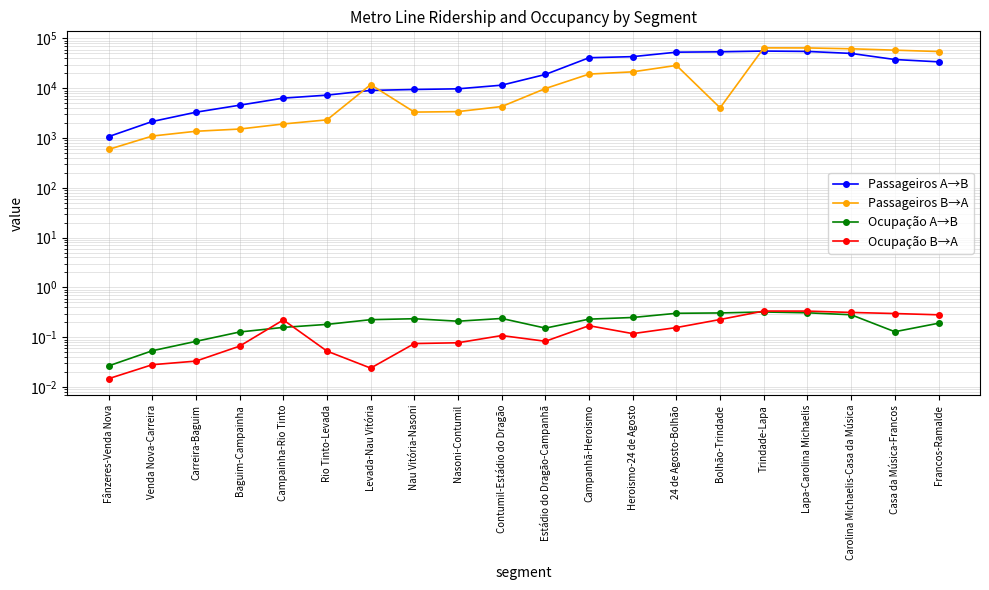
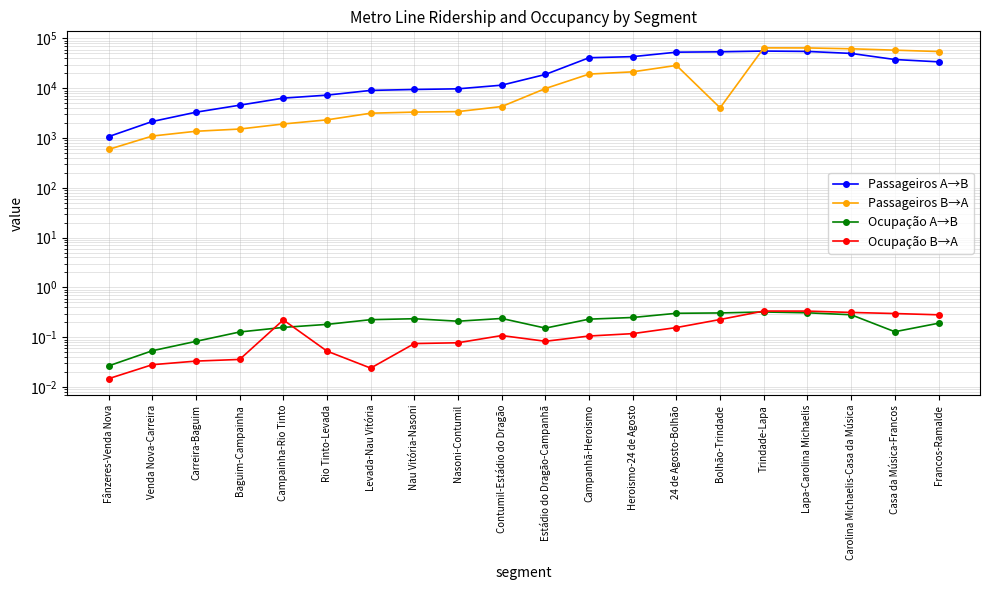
  {
    "Passageiros A→B": {
      "Fânzeres-Venda Nova": 1100,
      "Venda Nova-Carreira": 2200,
      "Carreira-Baguim": 3000,
      "Baguim-Campainha": 5000,
      "Campainha-Rio Tinto": 6000,
      "Rio Tinto-Levada": 7000,
      "Levada-Nau Vitória": 9000,
      "Nau Vitória-Nasoni": 9000,
      "Nasoni-Contumil": 10000,
      "Contumil-Estádio do Dragão": 12000,
      "Estádio do Dragão-Campanhã": 19000,
      "Campanhã-Heroismo": 40000,
      "Heroismo-24 de Agosto": 40000,
      "24 de Agosto-Bolhão": 50000,
      "Bolhão-Trindade": 50000,
      "Trindade-Lapa": 60000,
      "Lapa-Carolina Michaelis": 50000,
      "Carolina Michaelis-Casa da Música": 50000,
      "Casa da Música-Francos": 40000,
      "Francos-Ramalde": 30000
    },
    "Passageiros B→A": {
      "Fânzeres-Venda Nova": 600,
      "Venda Nova-Carreira": 1100,
      "Carreira-Baguim": 1400,
      "Baguim-Campainha": 1500,
      "Campainha-Rio Tinto": 1900,
      "Rio Tinto-Levada": 2000,
-     "Levada-Nau Vitória": 12000,
+     "Levada-Nau Vitória": 3000,
      "Nau Vitória-Nasoni": 3000,
      "Nasoni-Contumil": 3000,
      "Contumil-Estádio do Dragão": 4000,
      "Estádio do Dragão-Campanhã": 10000,
      "Campanhã-Heroismo": 19000,
      "Heroismo-24 de Agosto": 21000,
      "24 de Agosto-Bolhão": 30000,
      "Bolhão-Trindade": 4000,
      "Trindade-Lapa": 60000,
      "Lapa-Carolina Michaelis": 60000,
      "Carolina Michaelis-Casa da Música": 60000,
      "Casa da Música-Francos": 60000,
      "Francos-Ramalde": 50000
    },
    "Ocupação A→B": {
      "Fânzeres-Venda Nova": 0.03,
      "Venda Nova-Carreira": 0.05,
      "Carreira-Baguim": 0.08,
      "Baguim-Campainha": 0.13,
      "Campainha-Rio Tinto": 0.16,
      "Rio Tinto-Levada": 0.18,
      "Levada-Nau Vitória": 0.2,
      "Nau Vitória-Nasoni": 0.2,
      "Nasoni-Contumil": 0.21,
      "Contumil-Estádio do Dragão": 0.2,
      "Estádio do Dragão-Campanhã": 0.15,
      "Campanhã-Heroismo": 0.2,
      "Heroismo-24 de Agosto": 0.2,
      "24 de Agosto-Bolhão": 0.3,
      "Bolhão-Trindade": 0.3,
      "Casa da Música-Francos": 0.13,
      "Francos-Ramalde": 0.19
    },
    "Ocupação B→A": {
      "Fânzeres-Venda Nova": 0.015,
      "Venda Nova-Carreira": 0.03,
      "Carreira-Baguim": 0.03,
-     "Baguim-Campainha": 0.07,
+     "Baguim-Campainha": 0.04,
      "Campainha-Rio Tinto": 0.2,
      "Rio Tinto-Levada": 0.05,
      "Levada-Nau Vitória": 0.02,
      "Nau Vitória-Nasoni": 0.07,
      "Nasoni-Contumil": 0.08,
      "Contumil-Estádio do Dragão": 0.11,
      "Estádio do Dragão-Campanhã": 0.08,
-     "Campanhã-Heroismo": 0.17,
+     "Campanhã-Heroismo": 0.11,
      "Heroismo-24 de Agosto": 0.12,
      "24 de Agosto-Bolhão": 0.16,
      "Bolhão-Trindade": 0.2,
      "Casa da Música-Francos": 0.3,
      "Francos-Ramalde": 0.3
    }
  }
